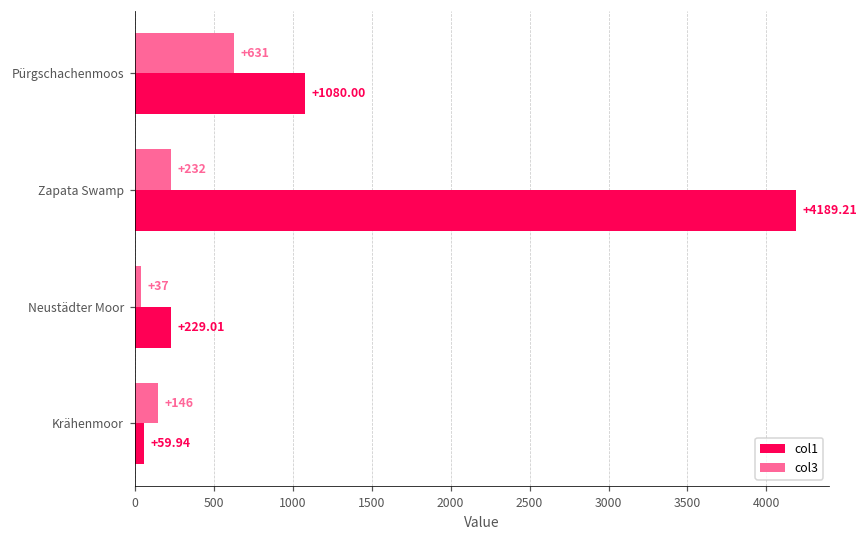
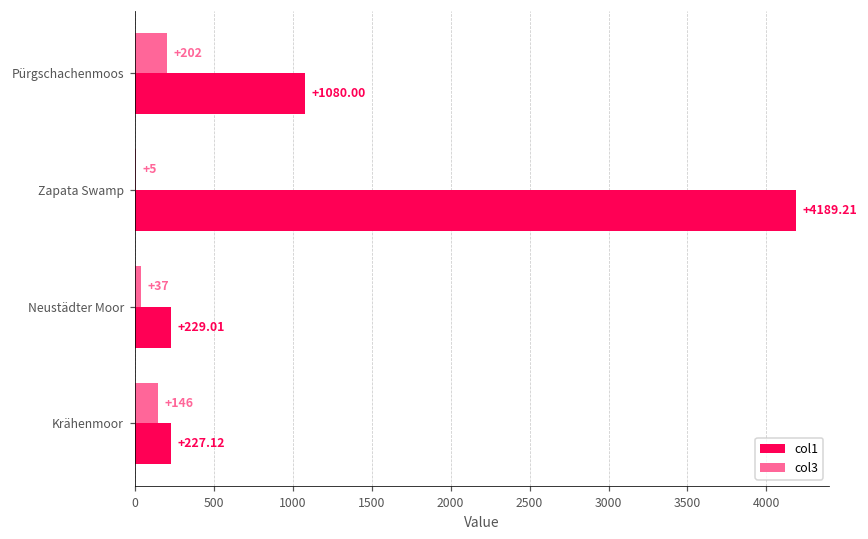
  {
    "col1": {
      "Pürgschachenmoos": "+1080.00",
      "Zapata Swamp": "+4189.21",
      "Neustädter Moor": "+229.01",
-     "Krähenmoor": "+59.94"
+     "Krähenmoor": "+227.12"
    },
    "col3": {
-     "Pürgschachenmoos": "+631",
-     "Zapata Swamp": "+232",
+     "Pürgschachenmoos": "+202",
+     "Zapata Swamp": "+5",
      "Neustädter Moor": "+37",
      "Krähenmoor": "+146"
    }
  }
